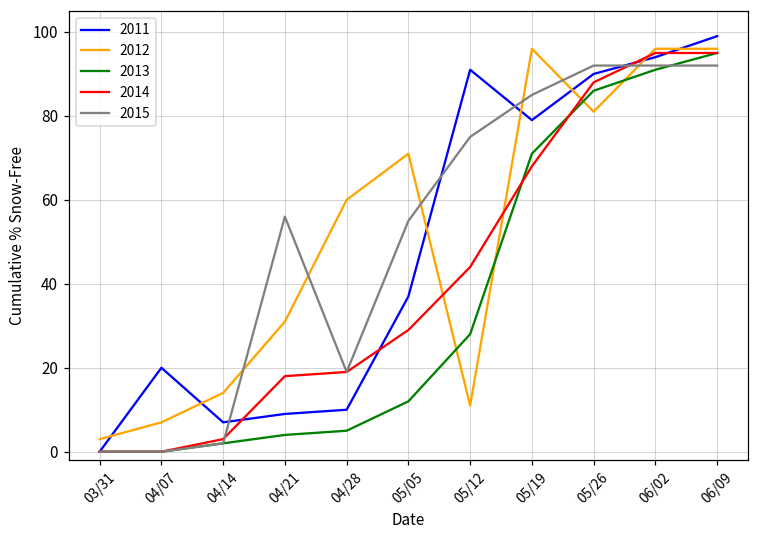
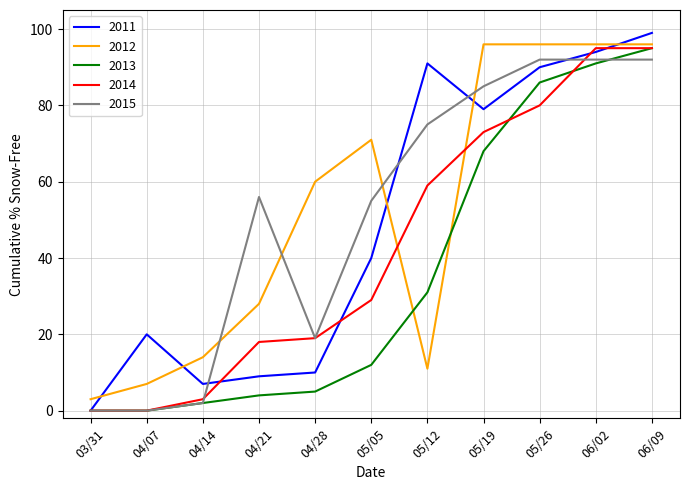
  {
    "2011": {
      "04/07": 20,
      "04/14": 7,
      "04/21": 9,
      "04/28": 10,
-     "05/05": 37,
+     "05/05": 40,
      "05/12": 91,
      "05/19": 79,
      "05/26": 90,
      "06/02": 94,
      "06/09": 99
    },
    "2012": {
      "03/31": 3,
      "04/07": 7,
      "04/14": 14,
-     "04/21": 31,
+     "04/21": 28,
      "04/28": 60,
      "05/05": 71,
      "05/12": 11,
      "05/19": 96,
-     "05/26": 81,
+     "05/26": 96,
      "06/02": 96,
      "06/09": 96
    },
    "2013": {
      "04/21": 4,
      "04/28": 5,
      "05/05": 12,
-     "05/12": 28,
-     "05/19": 71,
+     "05/12": 31,
+     "05/19": 68,
      "05/26": 86,
      "06/02": 91
    },
    "2014": {
      "04/14": 3,
      "04/21": 18,
      "05/05": 29,
-     "05/12": 44,
-     "05/19": 68,
-     "05/26": 88,
+     "05/12": 59,
+     "05/19": 73,
+     "05/26": 80,
      "06/02": 95
    },
    "2015": {
      "04/21": 56,
      "05/05": 55,
      "05/12": 75,
      "05/19": 85,
      "05/26": 92,
      "06/02": 92,
      "06/09": 92
    }
  }
